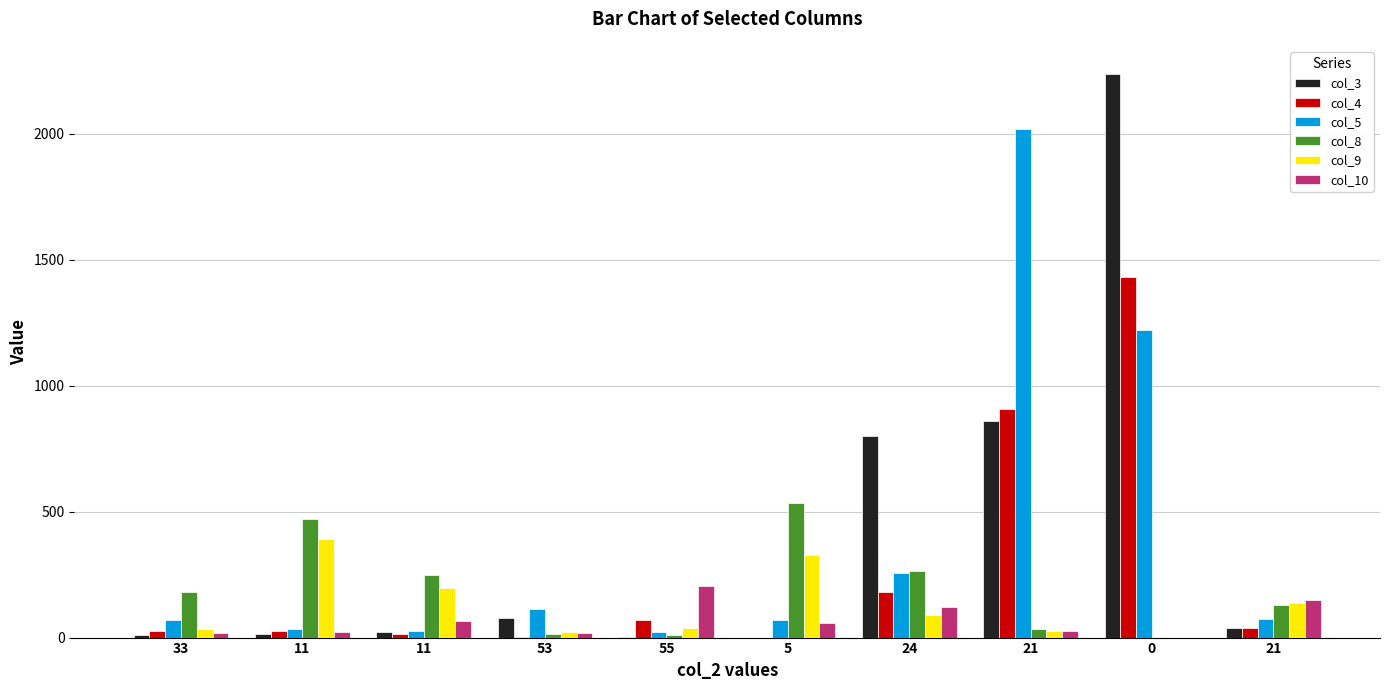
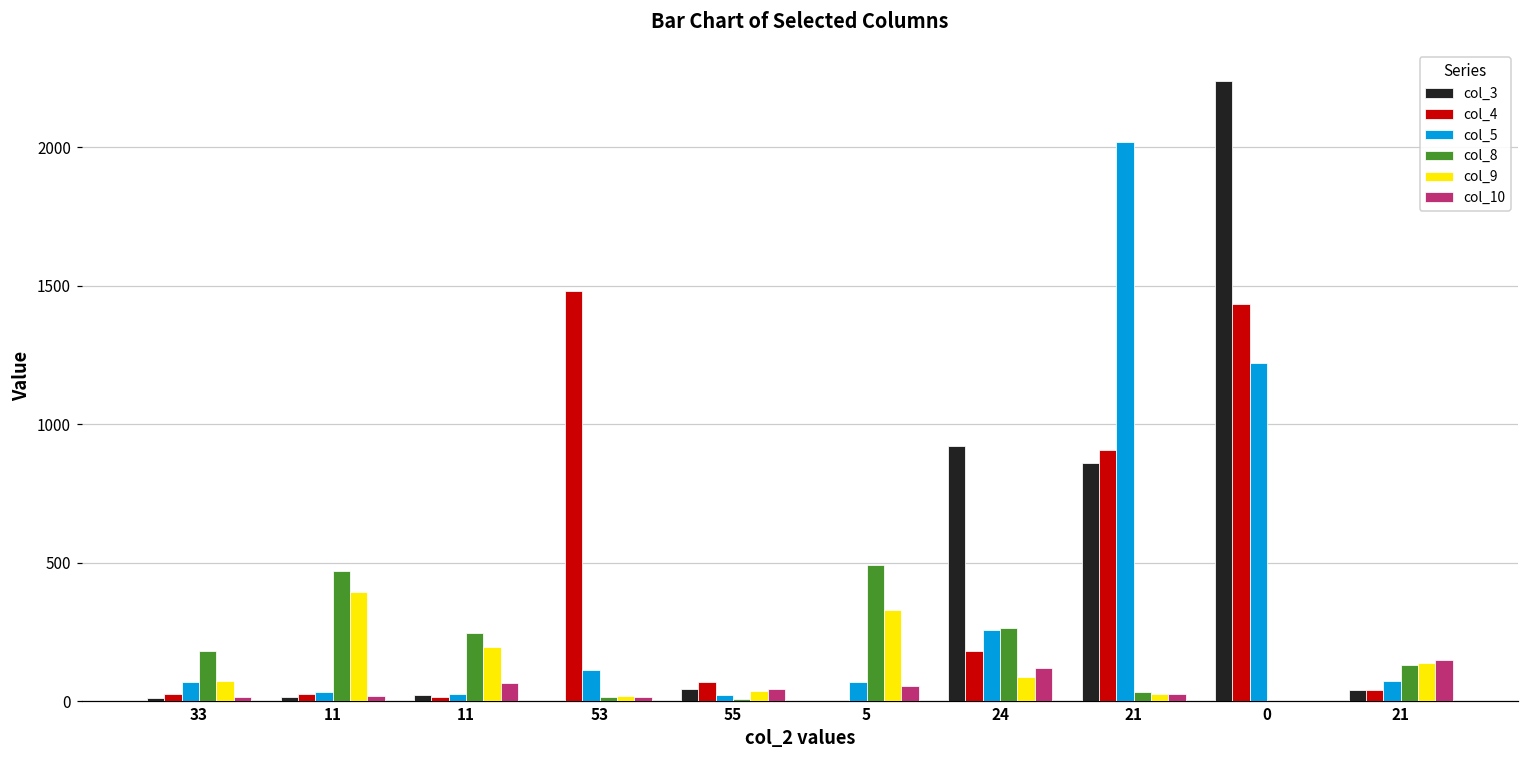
  {
    "col_3": {
      "33": 10,
-     "53": 80,
-     "55": 0,
+     "53": 0,
+     "55": 50,
      "5": 0,
-     "24": 800,
+     "24": 920,
      "0": 2240
    },
    "col_4": {
      "33": 30,
-     "53": 0,
+     "53": 1480,
      "55": 70,
      "5": 0,
      "24": 180,
      "0": 1430
    },
    "col_5": {
      "33": 70,
      "53": 110,
      "55": 20,
      "5": 70,
      "24": 260,
      "0": 1220
    },
    "col_8": {
      "33": 180,
      "53": 10,
      "55": 10,
-     "5": 530,
+     "5": 490,
      "24": 270,
      "0": 0
    },
    "col_9": {
-     "33": 40,
+     "33": 70,
      "53": 20,
      "55": 40,
      "5": 330,
      "24": 90,
      "0": 0
    },
    "col_10": {
      "33": 20,
      "53": 20,
-     "55": 200,
+     "55": 50,
      "5": 60,
      "24": 120,
      "0": 0
    }
  }
